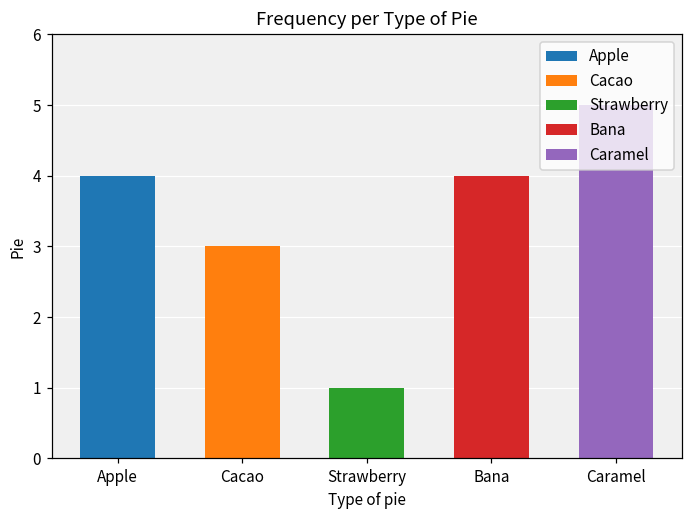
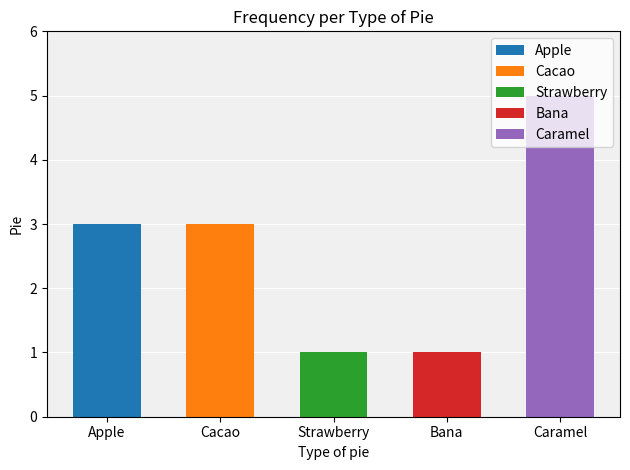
  {
-   "Apple": 4,
+   "Apple": 3,
    "Cacao": 3,
    "Strawberry": 1,
-   "Bana": 4
+   "Bana": 1
  }
